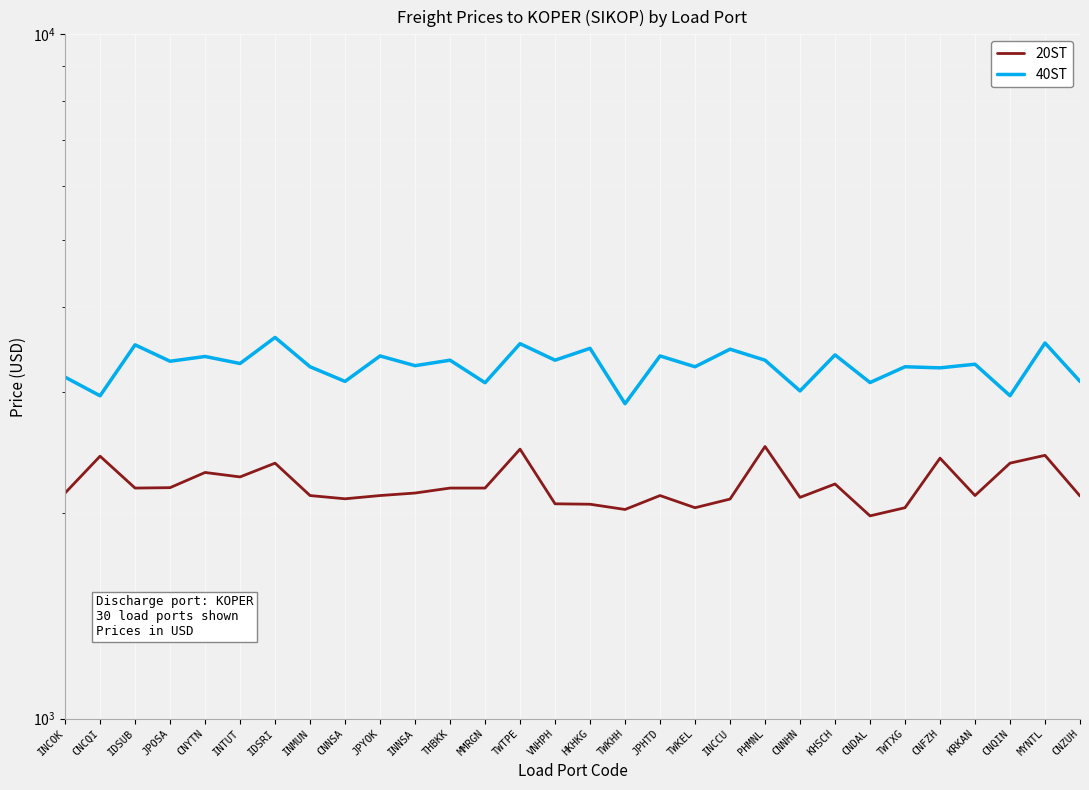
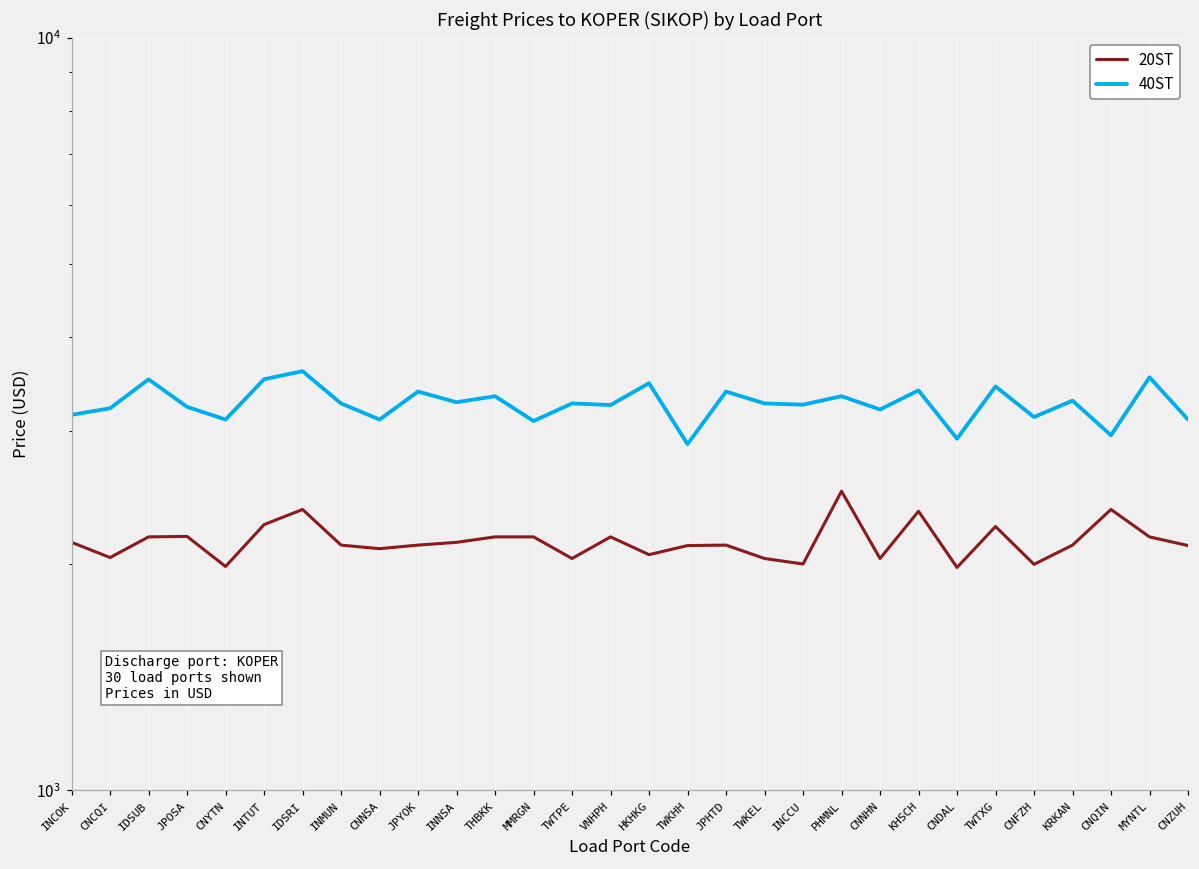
  {
    "20ST": {
      "INCOK": 2140,
-     "CNCQI": 2420,
+     "CNCQI": 2040,
      "IDSUB": 2170,
      "JPOSA": 2180,
-     "CNYTN": 2290,
+     "CNYTN": 1980,
      "INTUT": 2260,
      "IDSRI": 2360,
      "INMUN": 2120,
      "CNNSA": 2100,
      "JPYOK": 2120,
      "INNSA": 2140,
      "THBKK": 2170,
      "MMRGN": 2170,
-     "TWTPE": 2480,
-     "VNHPH": 2060,
+     "TWTPE": 2030,
+     "VNHPH": 2170,
      "HKHKG": 2060,
-     "TWKHH": 2020,
+     "TWKHH": 2120,
      "JPHTD": 2120,
      "TWKEL": 2030,
-     "INCCU": 2090,
+     "INCCU": 2000,
      "PHMNL": 2500,
-     "CNNHN": 2110,
-     "KHSCH": 2200,
+     "CNNHN": 2030,
+     "KHSCH": 2350,
      "CNDAL": 1980,
-     "TWTXG": 2030,
-     "CNFZH": 2400,
+     "TWTXG": 2240,
+     "CNFZH": 2000,
      "KRKAN": 2120,
      "CNQIN": 2360,
-     "MYNTL": 2430,
+     "MYNTL": 2170,
      "CNZUH": 2120
    },
    "40ST": {
      "INCOK": 3200,
-     "CNCQI": 2960,
+     "CNCQI": 3200,
      "IDSUB": 3500,
-     "JPOSA": 3300,
-     "CNYTN": 3400,
-     "INTUT": 3300,
+     "JPOSA": 3200,
+     "CNYTN": 3100,
+     "INTUT": 3500,
      "IDSRI": 3600,
      "INMUN": 3300,
      "CNNSA": 3100,
      "JPYOK": 3400,
      "INNSA": 3300,
      "THBKK": 3300,
      "MMRGN": 3100,
-     "TWTPE": 3500,
-     "VNHPH": 3340,
+     "TWTPE": 3300,
+     "VNHPH": 3250,
      "HKHKG": 3500,
      "TWKHH": 2890,
      "JPHTD": 3400,
      "TWKEL": 3300,
-     "INCCU": 3500,
+     "INCCU": 3300,
      "PHMNL": 3300,
-     "CNNHN": 3000,
+     "CNNHN": 3200,
      "KHSCH": 3400,
-     "CNDAL": 3100,
-     "TWTXG": 3300,
-     "CNFZH": 3300,
+     "CNDAL": 2930,
+     "TWTXG": 3400,
+     "CNFZH": 3100,
      "KRKAN": 3300,
      "CNQIN": 2960,
      "MYNTL": 3500,
      "CNZUH": 3100
    }
  }
